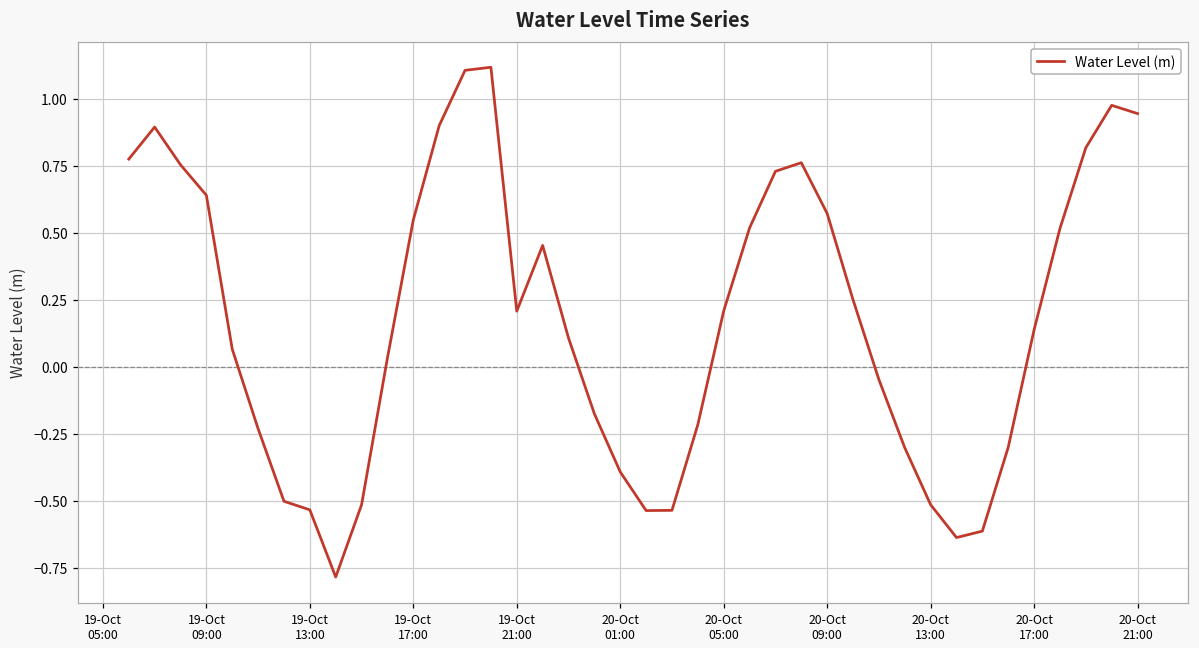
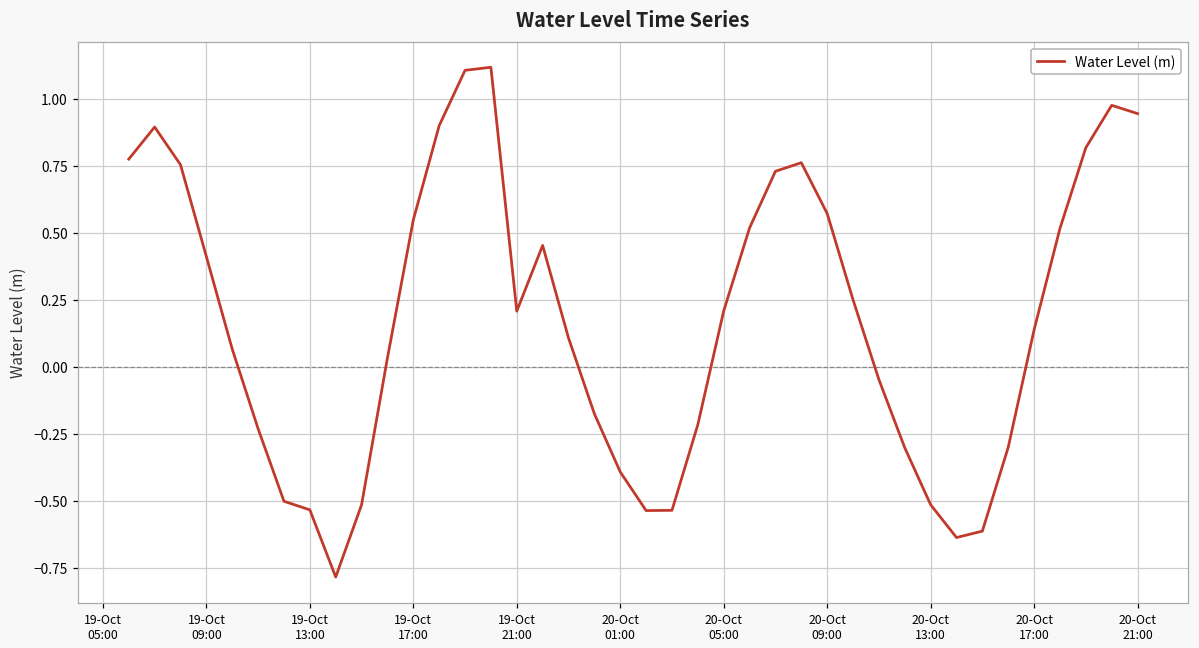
  {
-   "19-Oct 09:00": 0.64,
+   "19-Oct 09:00": 0.41,
    "19-Oct 13:00": -0.53,
    "19-Oct 17:00": 0.55,
    "19-Oct 21:00": 0.21,
    "20-Oct 01:00": -0.39,
    "20-Oct 05:00": 0.21,
    "20-Oct 09:00": 0.57,
    "20-Oct 13:00": -0.51,
    "20-Oct 17:00": 0.14,
    "20-Oct 21:00": 0.94
  }
